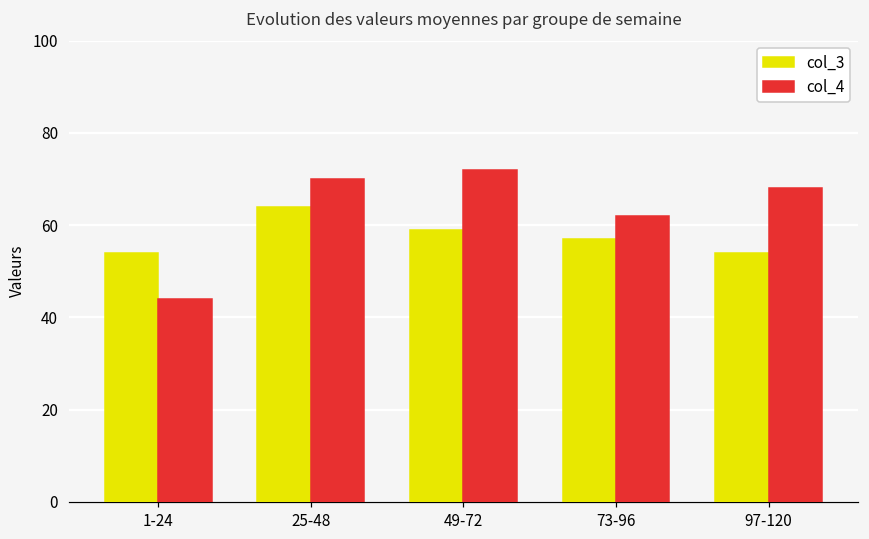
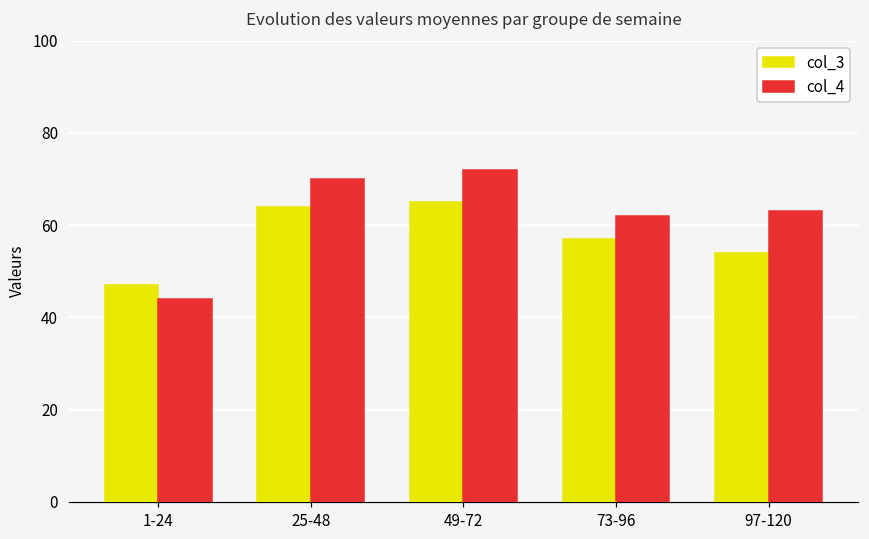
  {
    "col_3": {
-     "1-24": 54,
+     "1-24": 47,
      "25-48": 64,
-     "49-72": 59,
+     "49-72": 65,
      "73-96": 57,
      "97-120": 54
    },
    "col_4": {
      "1-24": 44,
      "25-48": 70,
      "49-72": 72,
      "73-96": 62,
-     "97-120": 68
+     "97-120": 63
    }
  }
